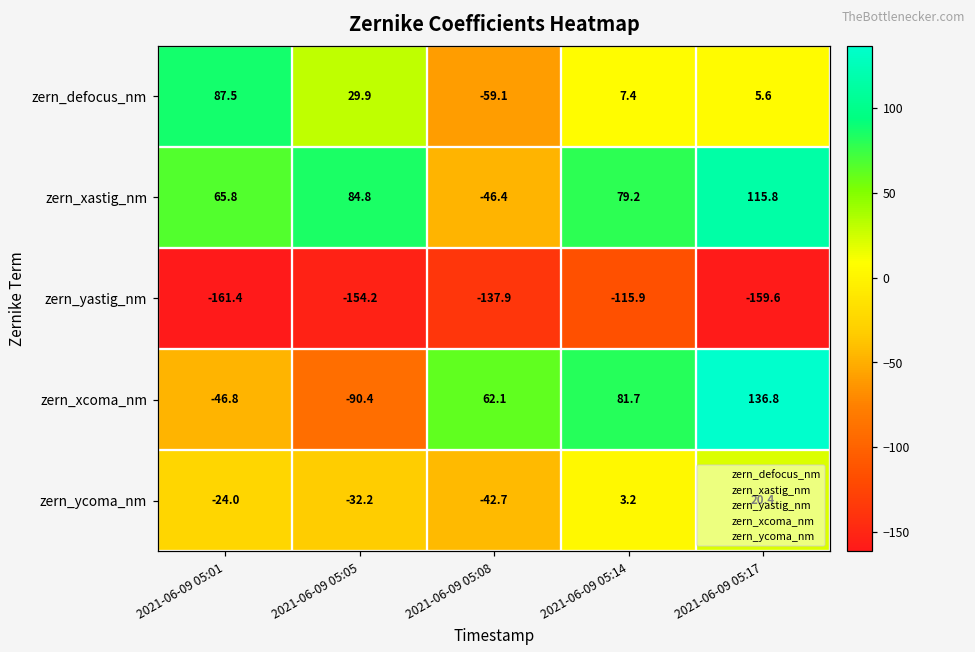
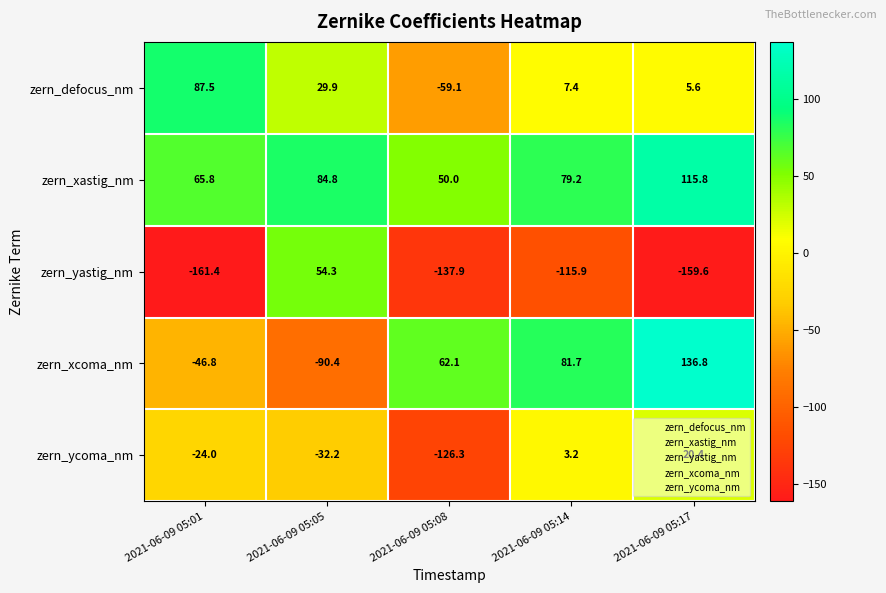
  {
    "zern_defocus_nm": {
      "2021-06-09 05:01": 87.5,
      "2021-06-09 05:05": 29.9,
      "2021-06-09 05:08": -59.1,
      "2021-06-09 05:14": 7.4,
      "2021-06-09 05:17": 5.6
    },
    "zern_xastig_nm": {
      "2021-06-09 05:01": 65.8,
      "2021-06-09 05:05": 84.8,
-     "2021-06-09 05:08": -46.4,
+     "2021-06-09 05:08": 50.0,
      "2021-06-09 05:14": 79.2,
      "2021-06-09 05:17": 115.8
    },
    "zern_yastig_nm": {
      "2021-06-09 05:01": -161.4,
-     "2021-06-09 05:05": -154.2,
+     "2021-06-09 05:05": 54.3,
      "2021-06-09 05:08": -137.9,
      "2021-06-09 05:14": -115.9,
      "2021-06-09 05:17": -159.6
    },
    "zern_xcoma_nm": {
      "2021-06-09 05:01": -46.8,
      "2021-06-09 05:05": -90.4,
      "2021-06-09 05:08": 62.1,
      "2021-06-09 05:14": 81.7,
      "2021-06-09 05:17": 136.8
    },
    "zern_ycoma_nm": {
      "2021-06-09 05:01": -24.0,
      "2021-06-09 05:05": -32.2,
-     "2021-06-09 05:08": -42.7,
+     "2021-06-09 05:08": -126.3,
      "2021-06-09 05:14": 3.2
    }
  }
